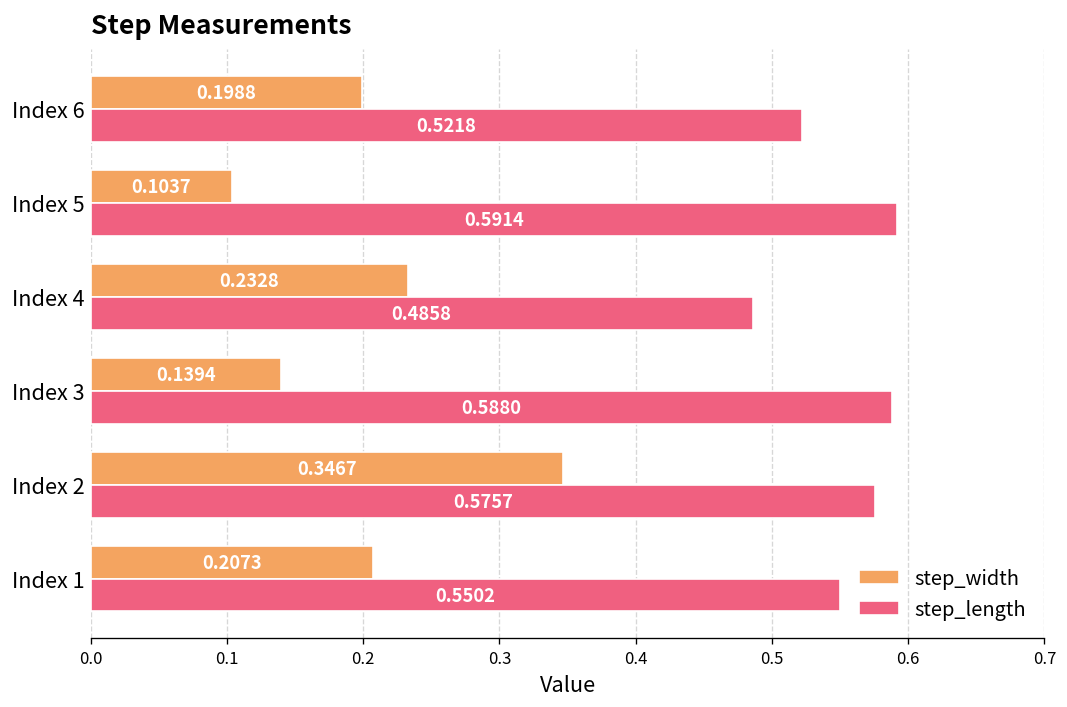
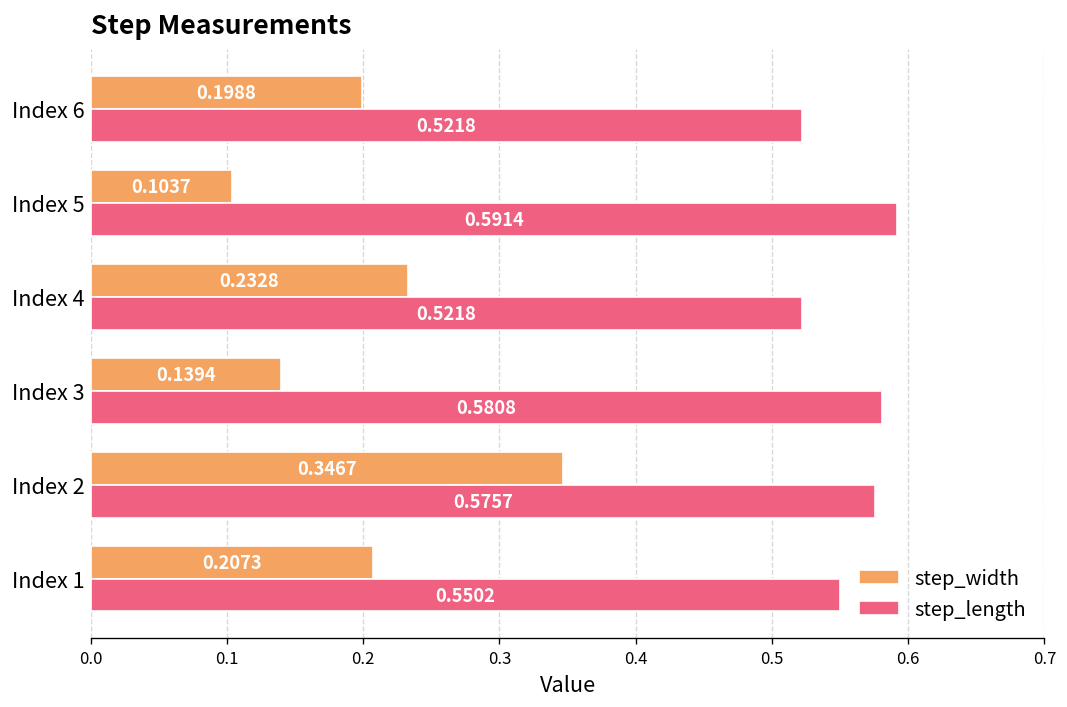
  {
    "step_width": {
      "Index 6": 0.1988,
      "Index 5": 0.1037,
      "Index 4": 0.2328,
      "Index 3": 0.1394,
      "Index 2": 0.3467,
      "Index 1": 0.2073
    },
    "step_length": {
      "Index 6": 0.5218,
      "Index 5": 0.5914,
-     "Index 4": 0.4858,
-     "Index 3": 0.5880,
+     "Index 4": 0.5218,
+     "Index 3": 0.5808,
      "Index 2": 0.5757,
      "Index 1": 0.5502
    }
  }
